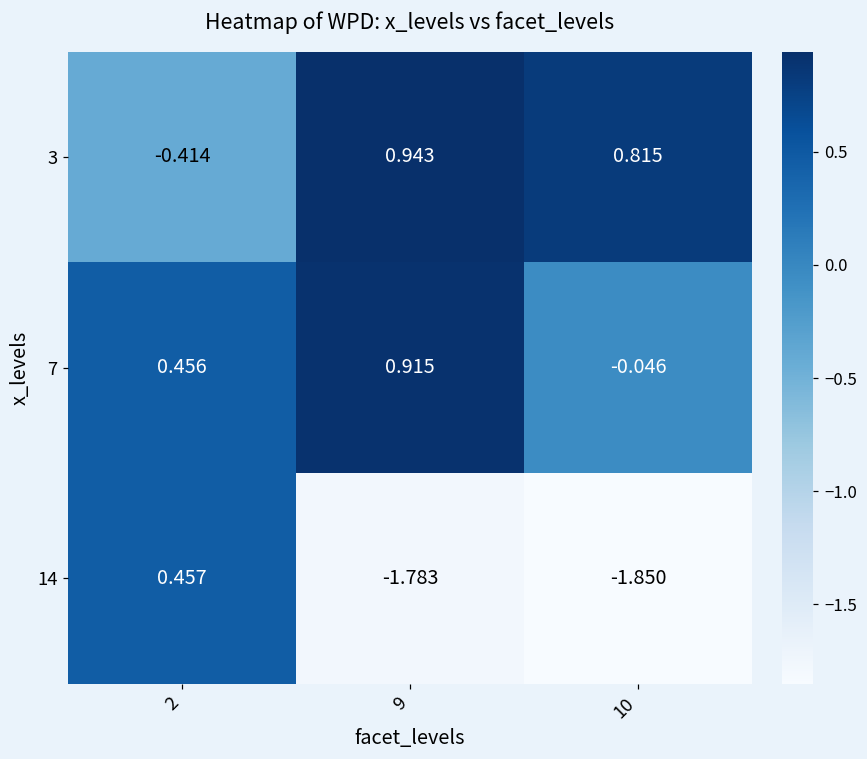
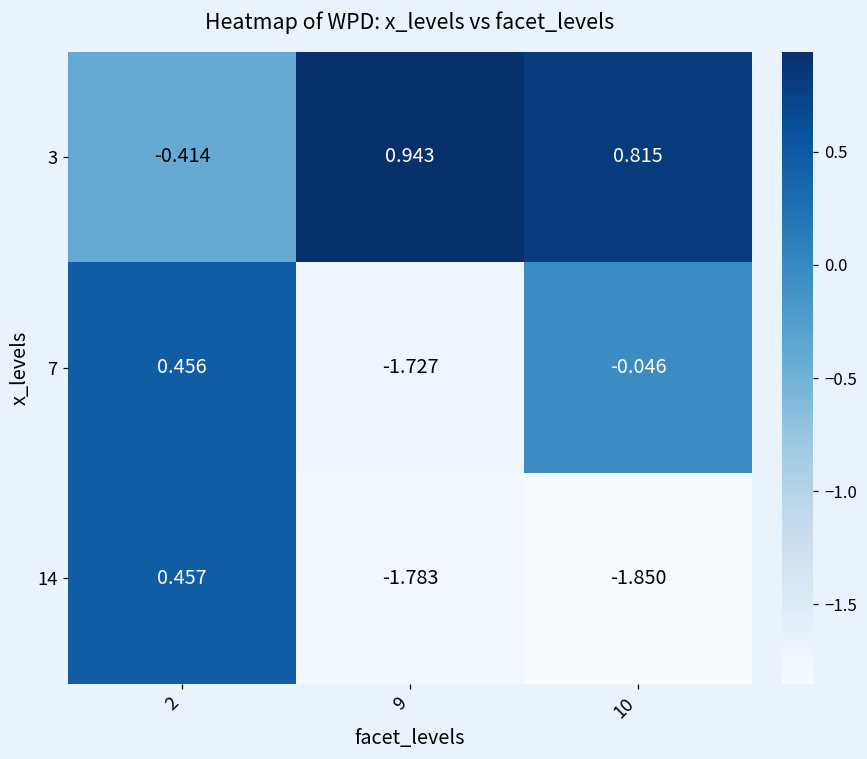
  {
    "3": {
      "2": -0.414,
      "9": 0.943,
      "10": 0.815
    },
    "7": {
      "2": 0.456,
-     "9": 0.915,
+     "9": -1.727,
      "10": -0.046
    },
    "14": {
      "2": 0.457,
      "9": -1.783,
      "10": -1.850
    }
  }
